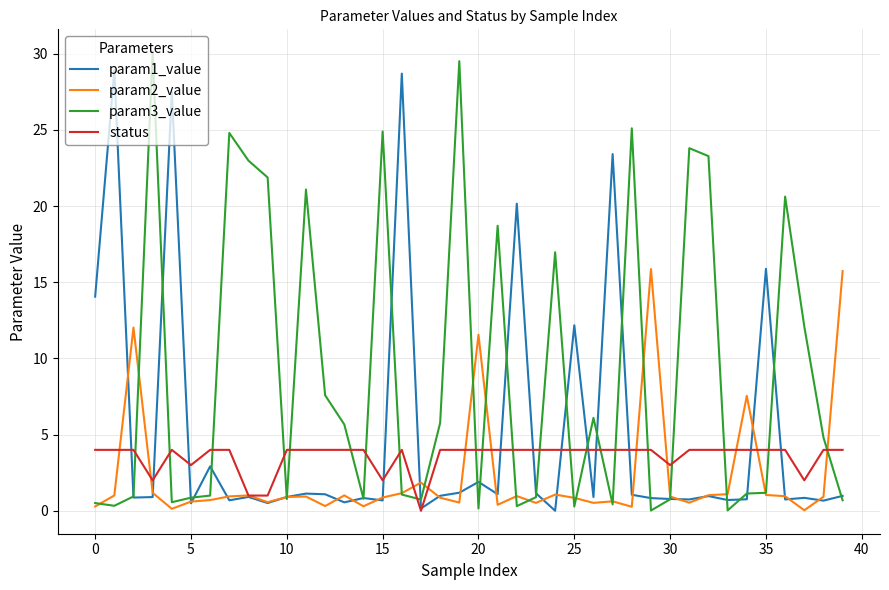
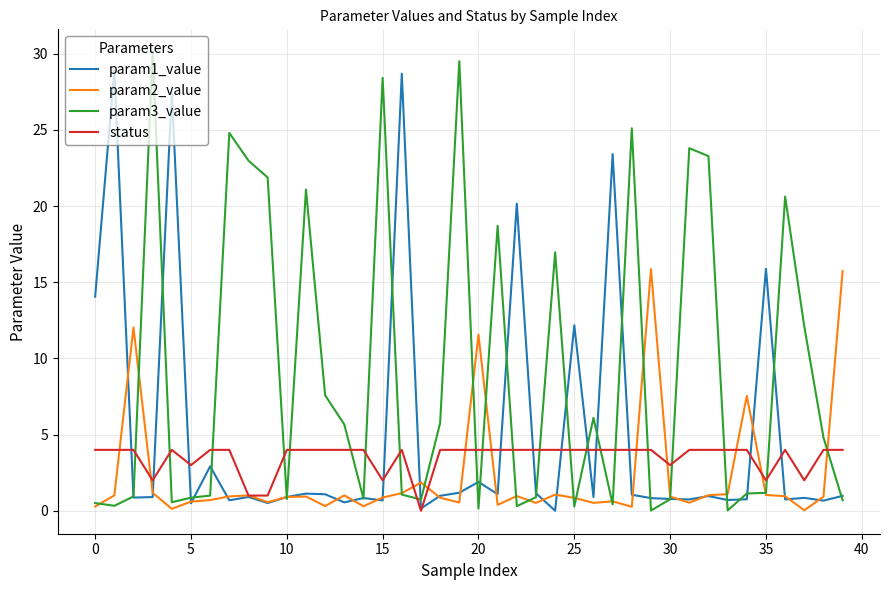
  {
    "param1_value": {
      "0": 14.1,
      "15": 0.7,
      "20": 1.9,
      "25": 12.2,
      "35": 15.9
    },
    "param2_value": {
      "0": 0.3,
      "15": 0.9,
      "20": 11.6,
      "25": 0.8
    },
    "param3_value": {
      "0": 0.5,
      "5": 0.9,
-     "15": 24.9,
+     "15": 28.4,
      "20": 0.2,
      "25": 0.3
    },
    "status": {
      "0": 4,
      "5": 3,
      "10": 4,
      "15": 2,
      "20": 4,
      "25": 4,
      "30": 3,
-     "35": 4
+     "35": 2
    }
  }
